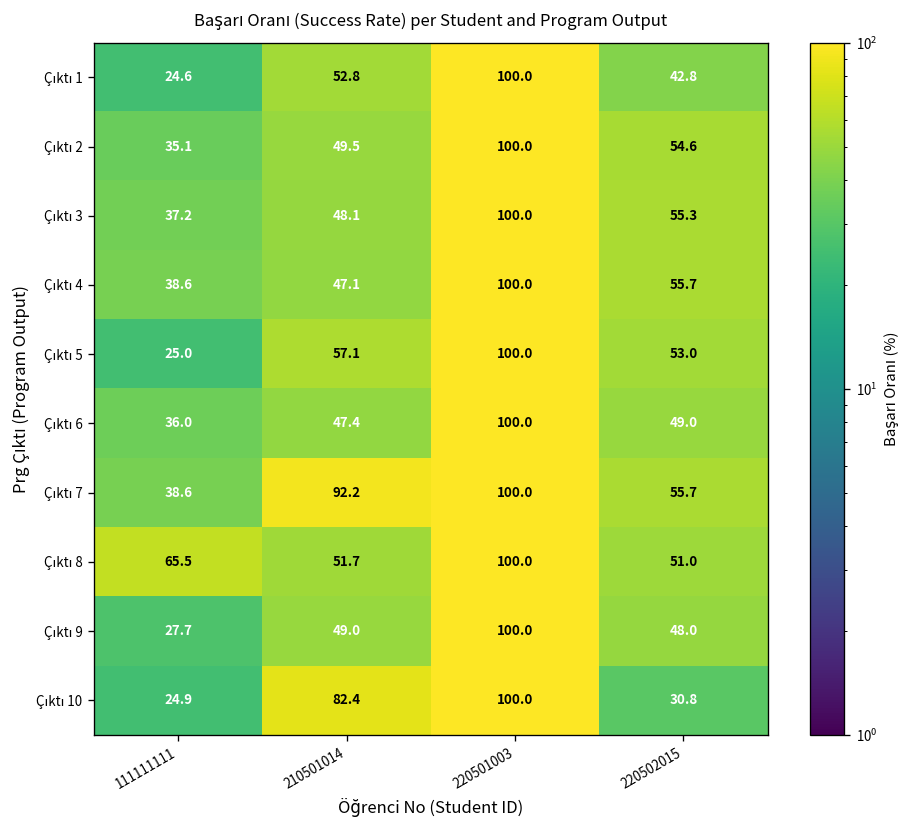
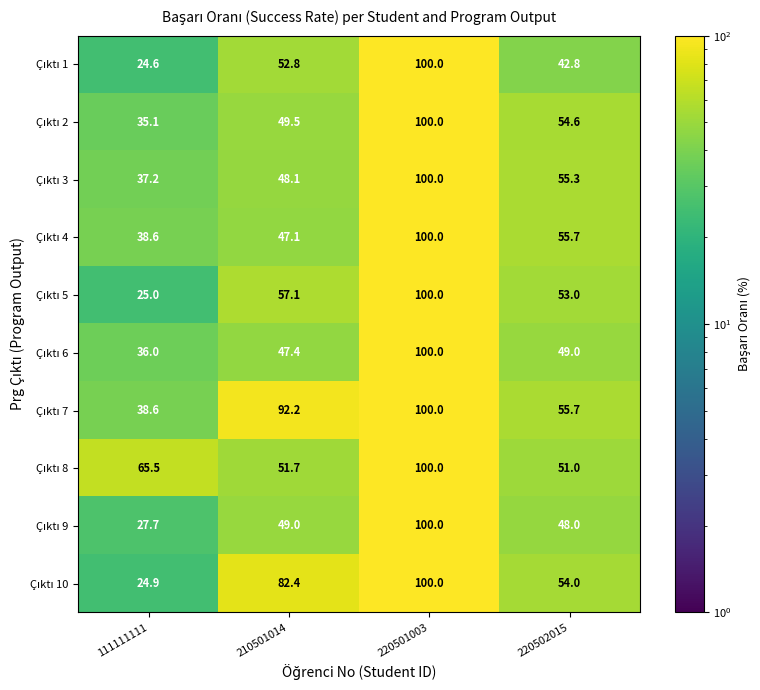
  {
    "Çıktı 1": {
      "111111111": 24.6,
      "210501014": 52.8,
      "220501003": 100.0,
      "220502015": 42.8
    },
    "Çıktı 2": {
      "111111111": 35.1,
      "210501014": 49.5,
      "220501003": 100.0,
      "220502015": 54.6
    },
    "Çıktı 3": {
      "111111111": 37.2,
      "210501014": 48.1,
      "220501003": 100.0,
      "220502015": 55.3
    },
    "Çıktı 4": {
      "111111111": 38.6,
      "210501014": 47.1,
      "220501003": 100.0,
      "220502015": 55.7
    },
    "Çıktı 5": {
      "111111111": 25.0,
      "210501014": 57.1,
      "220501003": 100.0,
      "220502015": 53.0
    },
    "Çıktı 6": {
      "111111111": 36.0,
      "210501014": 47.4,
      "220501003": 100.0,
      "220502015": 49.0
    },
    "Çıktı 7": {
      "111111111": 38.6,
      "210501014": 92.2,
      "220501003": 100.0,
      "220502015": 55.7
    },
    "Çıktı 8": {
      "111111111": 65.5,
      "210501014": 51.7,
      "220501003": 100.0,
      "220502015": 51.0
    },
    "Çıktı 9": {
      "111111111": 27.7,
      "210501014": 49.0,
      "220501003": 100.0,
      "220502015": 48.0
    },
    "Çıktı 10": {
      "111111111": 24.9,
      "210501014": 82.4,
      "220501003": 100.0,
-     "220502015": 30.8
+     "220502015": 54.0
    }
  }
